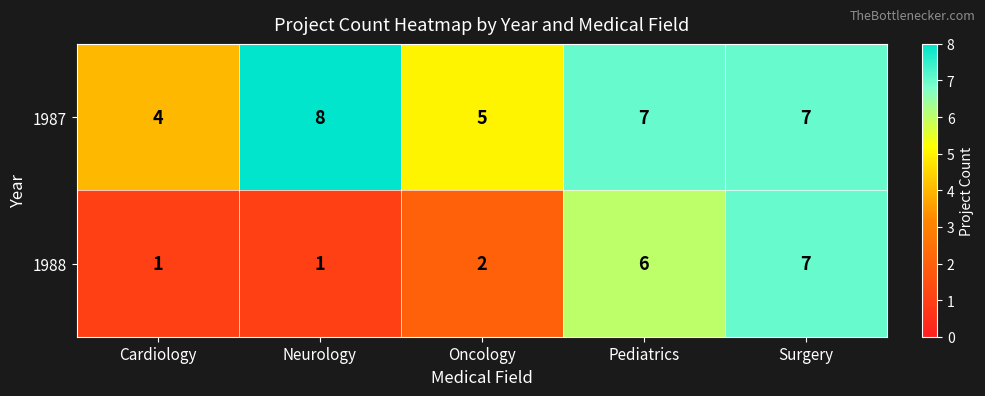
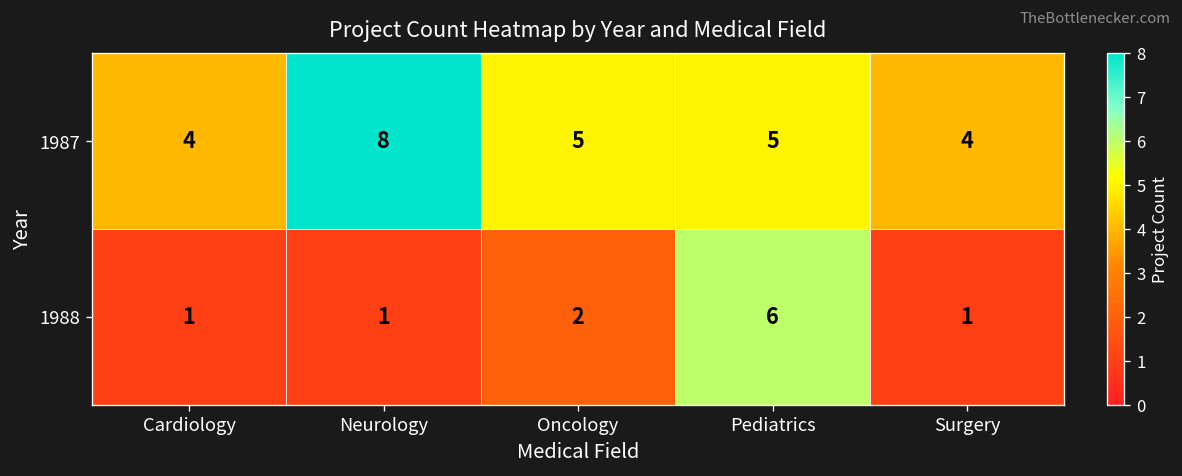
  {
    "1987": {
      "Cardiology": 4,
      "Neurology": 8,
      "Oncology": 5,
-     "Pediatrics": 7,
-     "Surgery": 7
+     "Pediatrics": 5,
+     "Surgery": 4
    },
    "1988": {
      "Cardiology": 1,
      "Neurology": 1,
      "Oncology": 2,
      "Pediatrics": 6,
-     "Surgery": 7
+     "Surgery": 1
    }
  }
